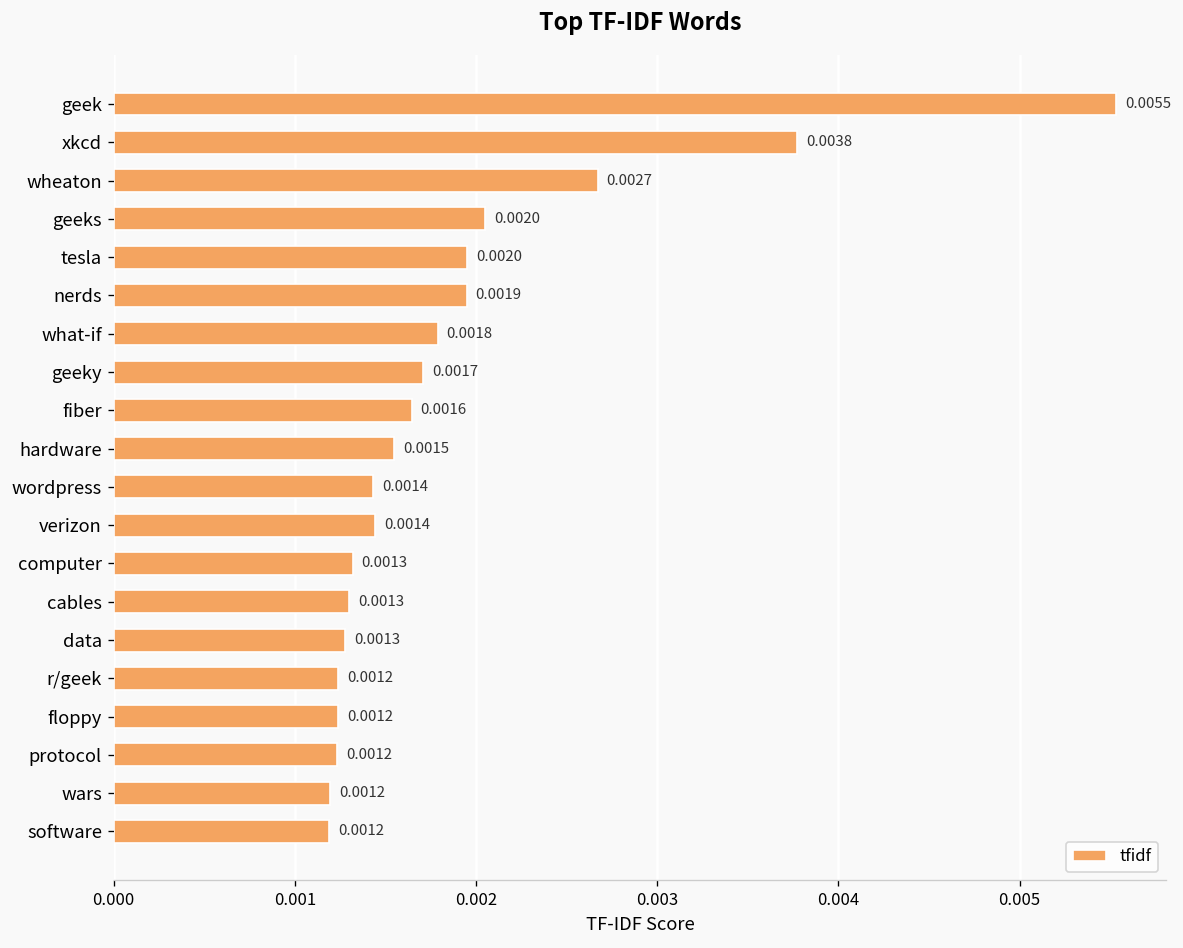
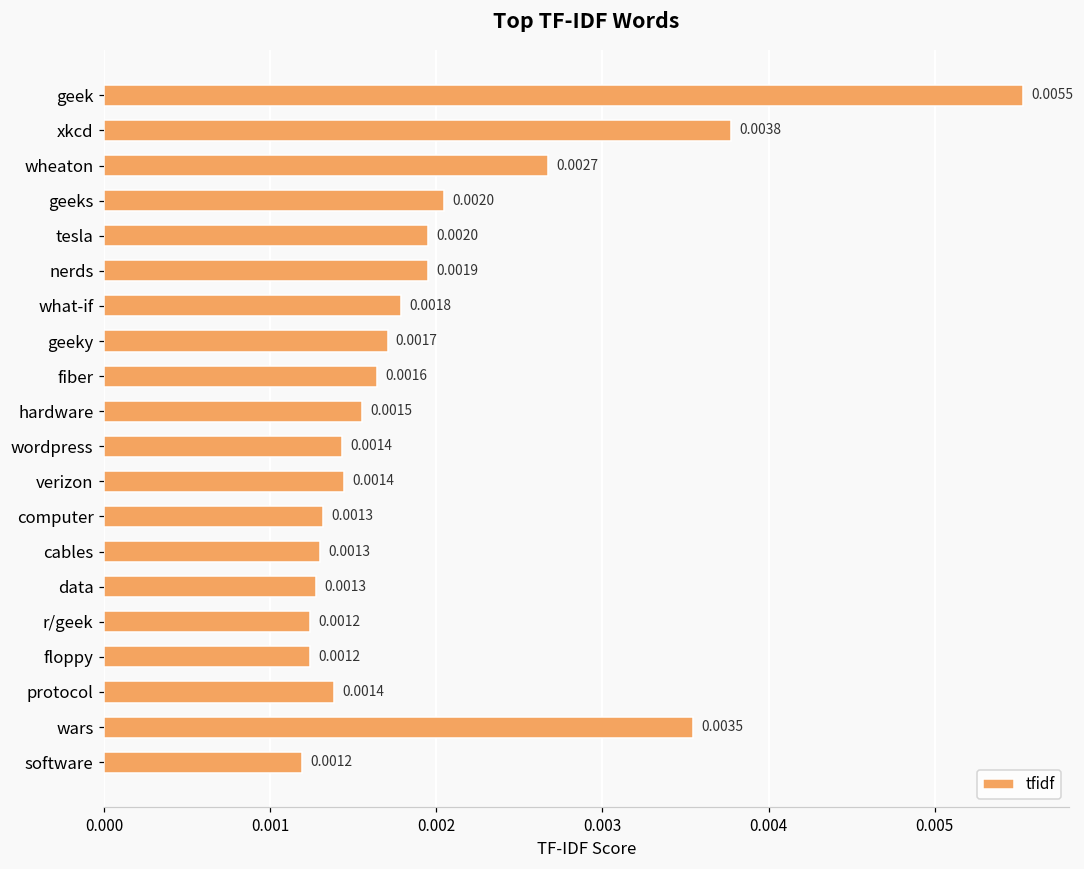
  {
    "geek": 0.0055,
    "xkcd": 0.0038,
    "wheaton": 0.0027,
    "geeks": 0.0020,
    "tesla": 0.0020,
    "nerds": 0.0019,
    "what-if": 0.0018,
    "geeky": 0.0017,
    "fiber": 0.0016,
    "hardware": 0.0015,
    "wordpress": 0.0014,
    "verizon": 0.0014,
    "computer": 0.0013,
    "cables": 0.0013,
    "data": 0.0013,
    "r/geek": 0.0012,
    "floppy": 0.0012,
-   "protocol": 0.0012,
-   "wars": 0.0012,
+   "protocol": 0.0014,
+   "wars": 0.0035,
    "software": 0.0012
  }
